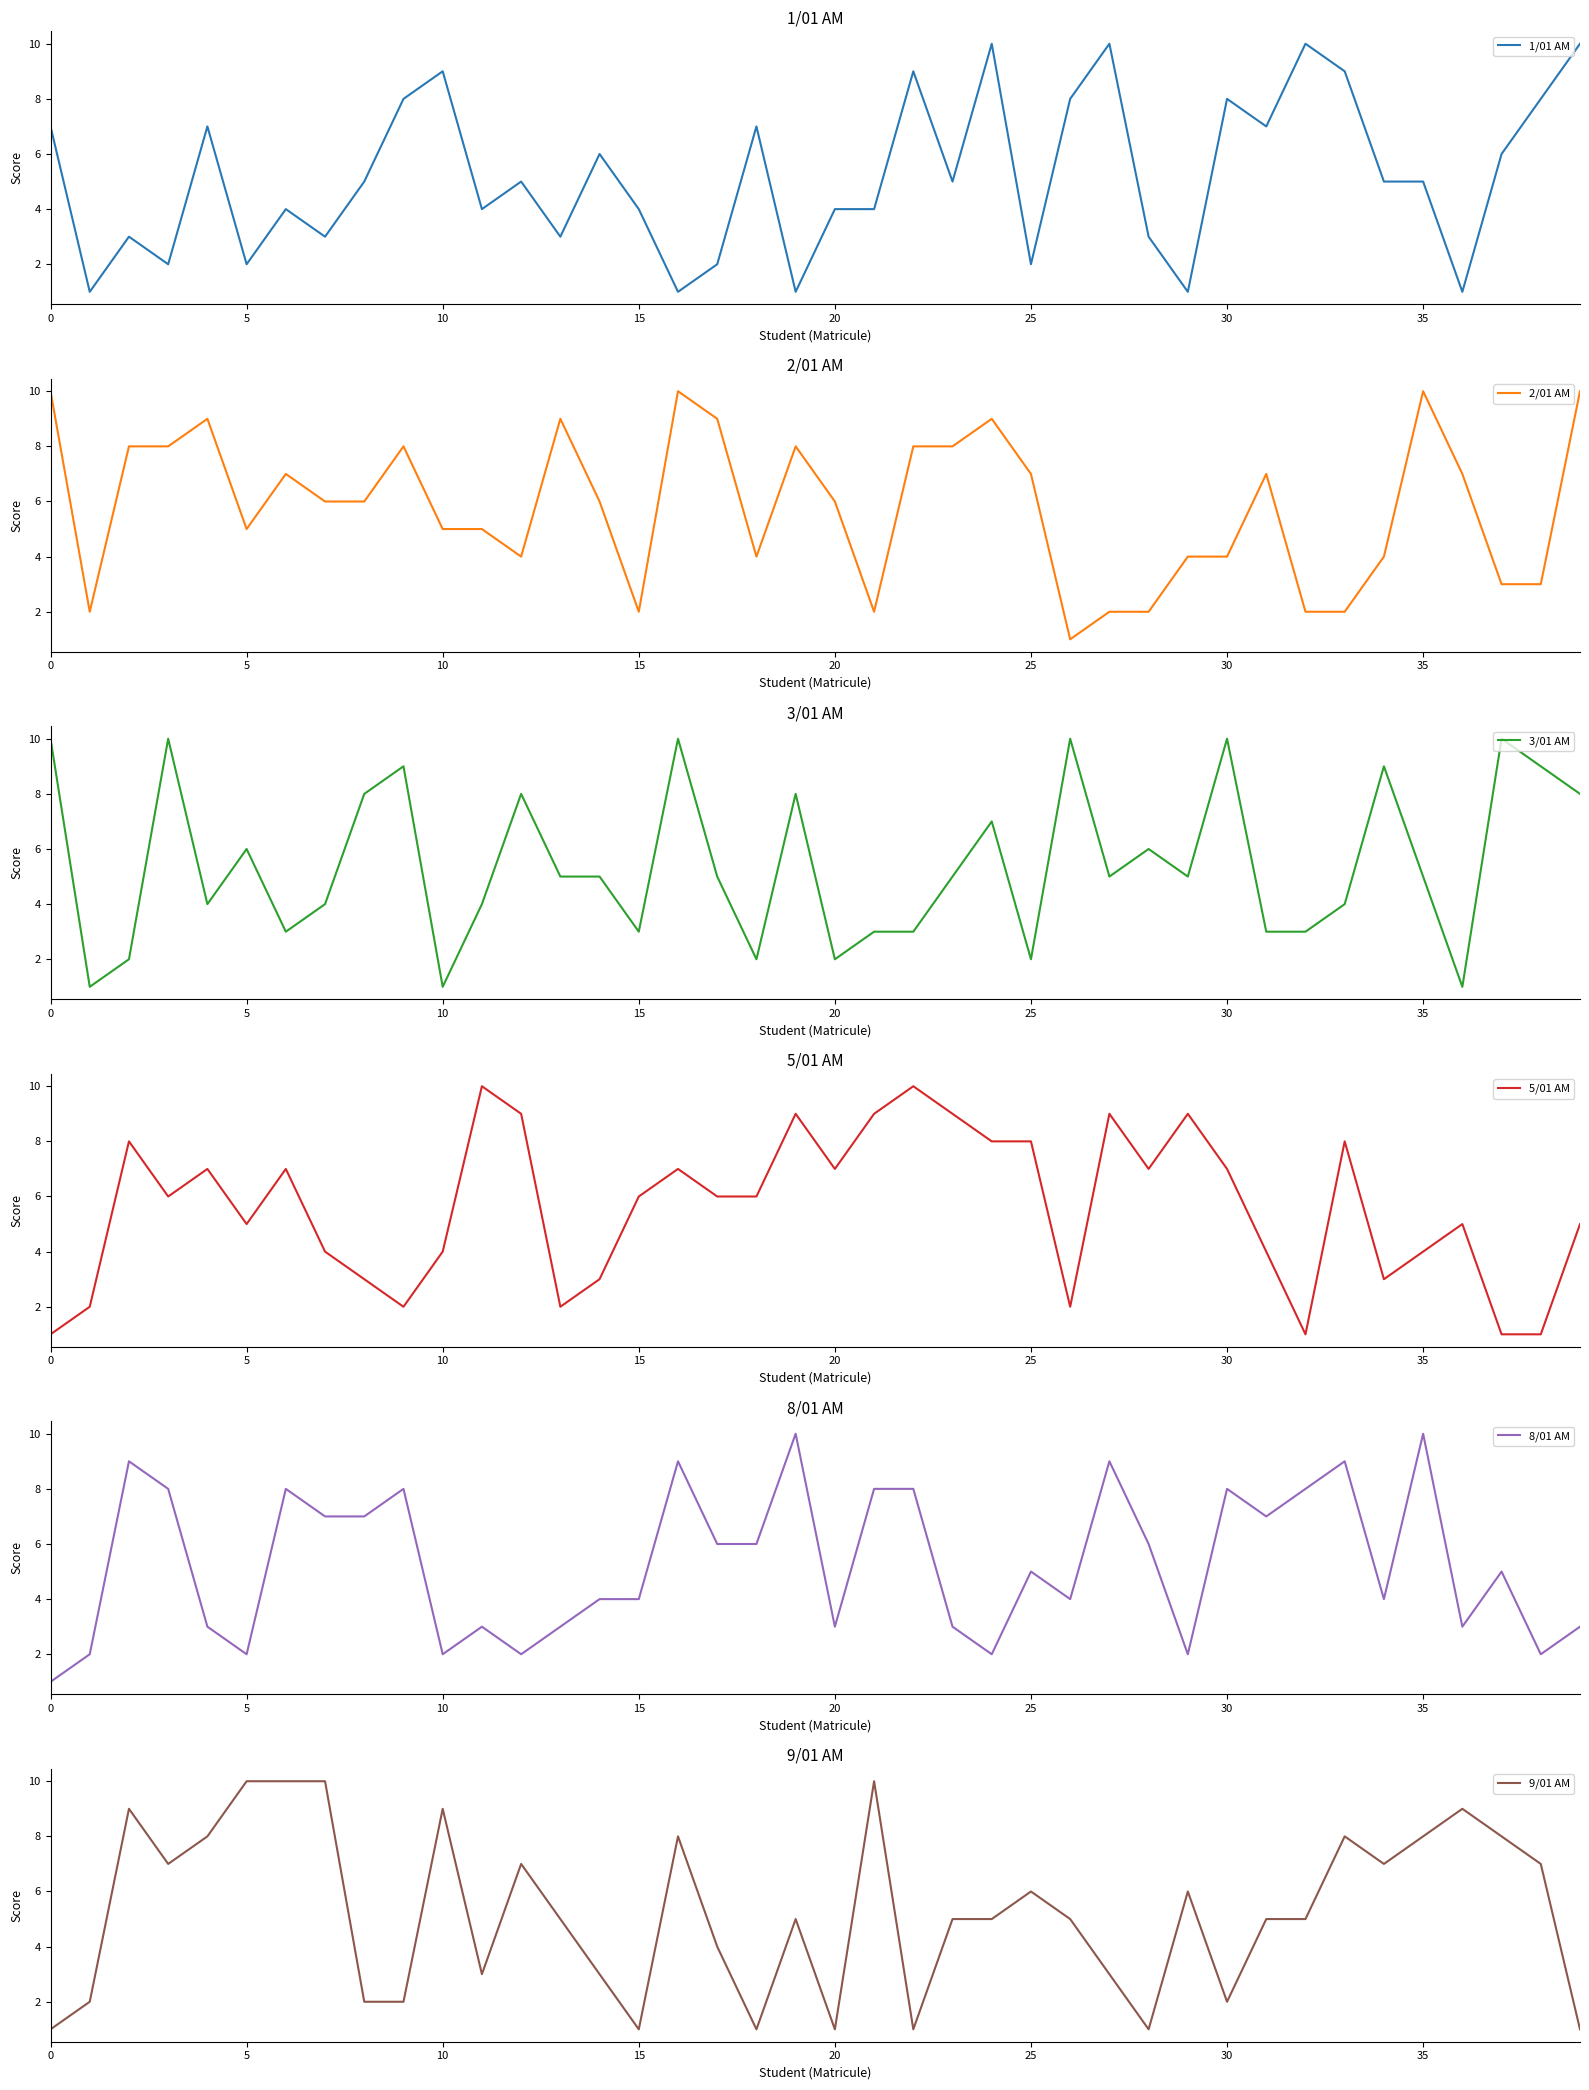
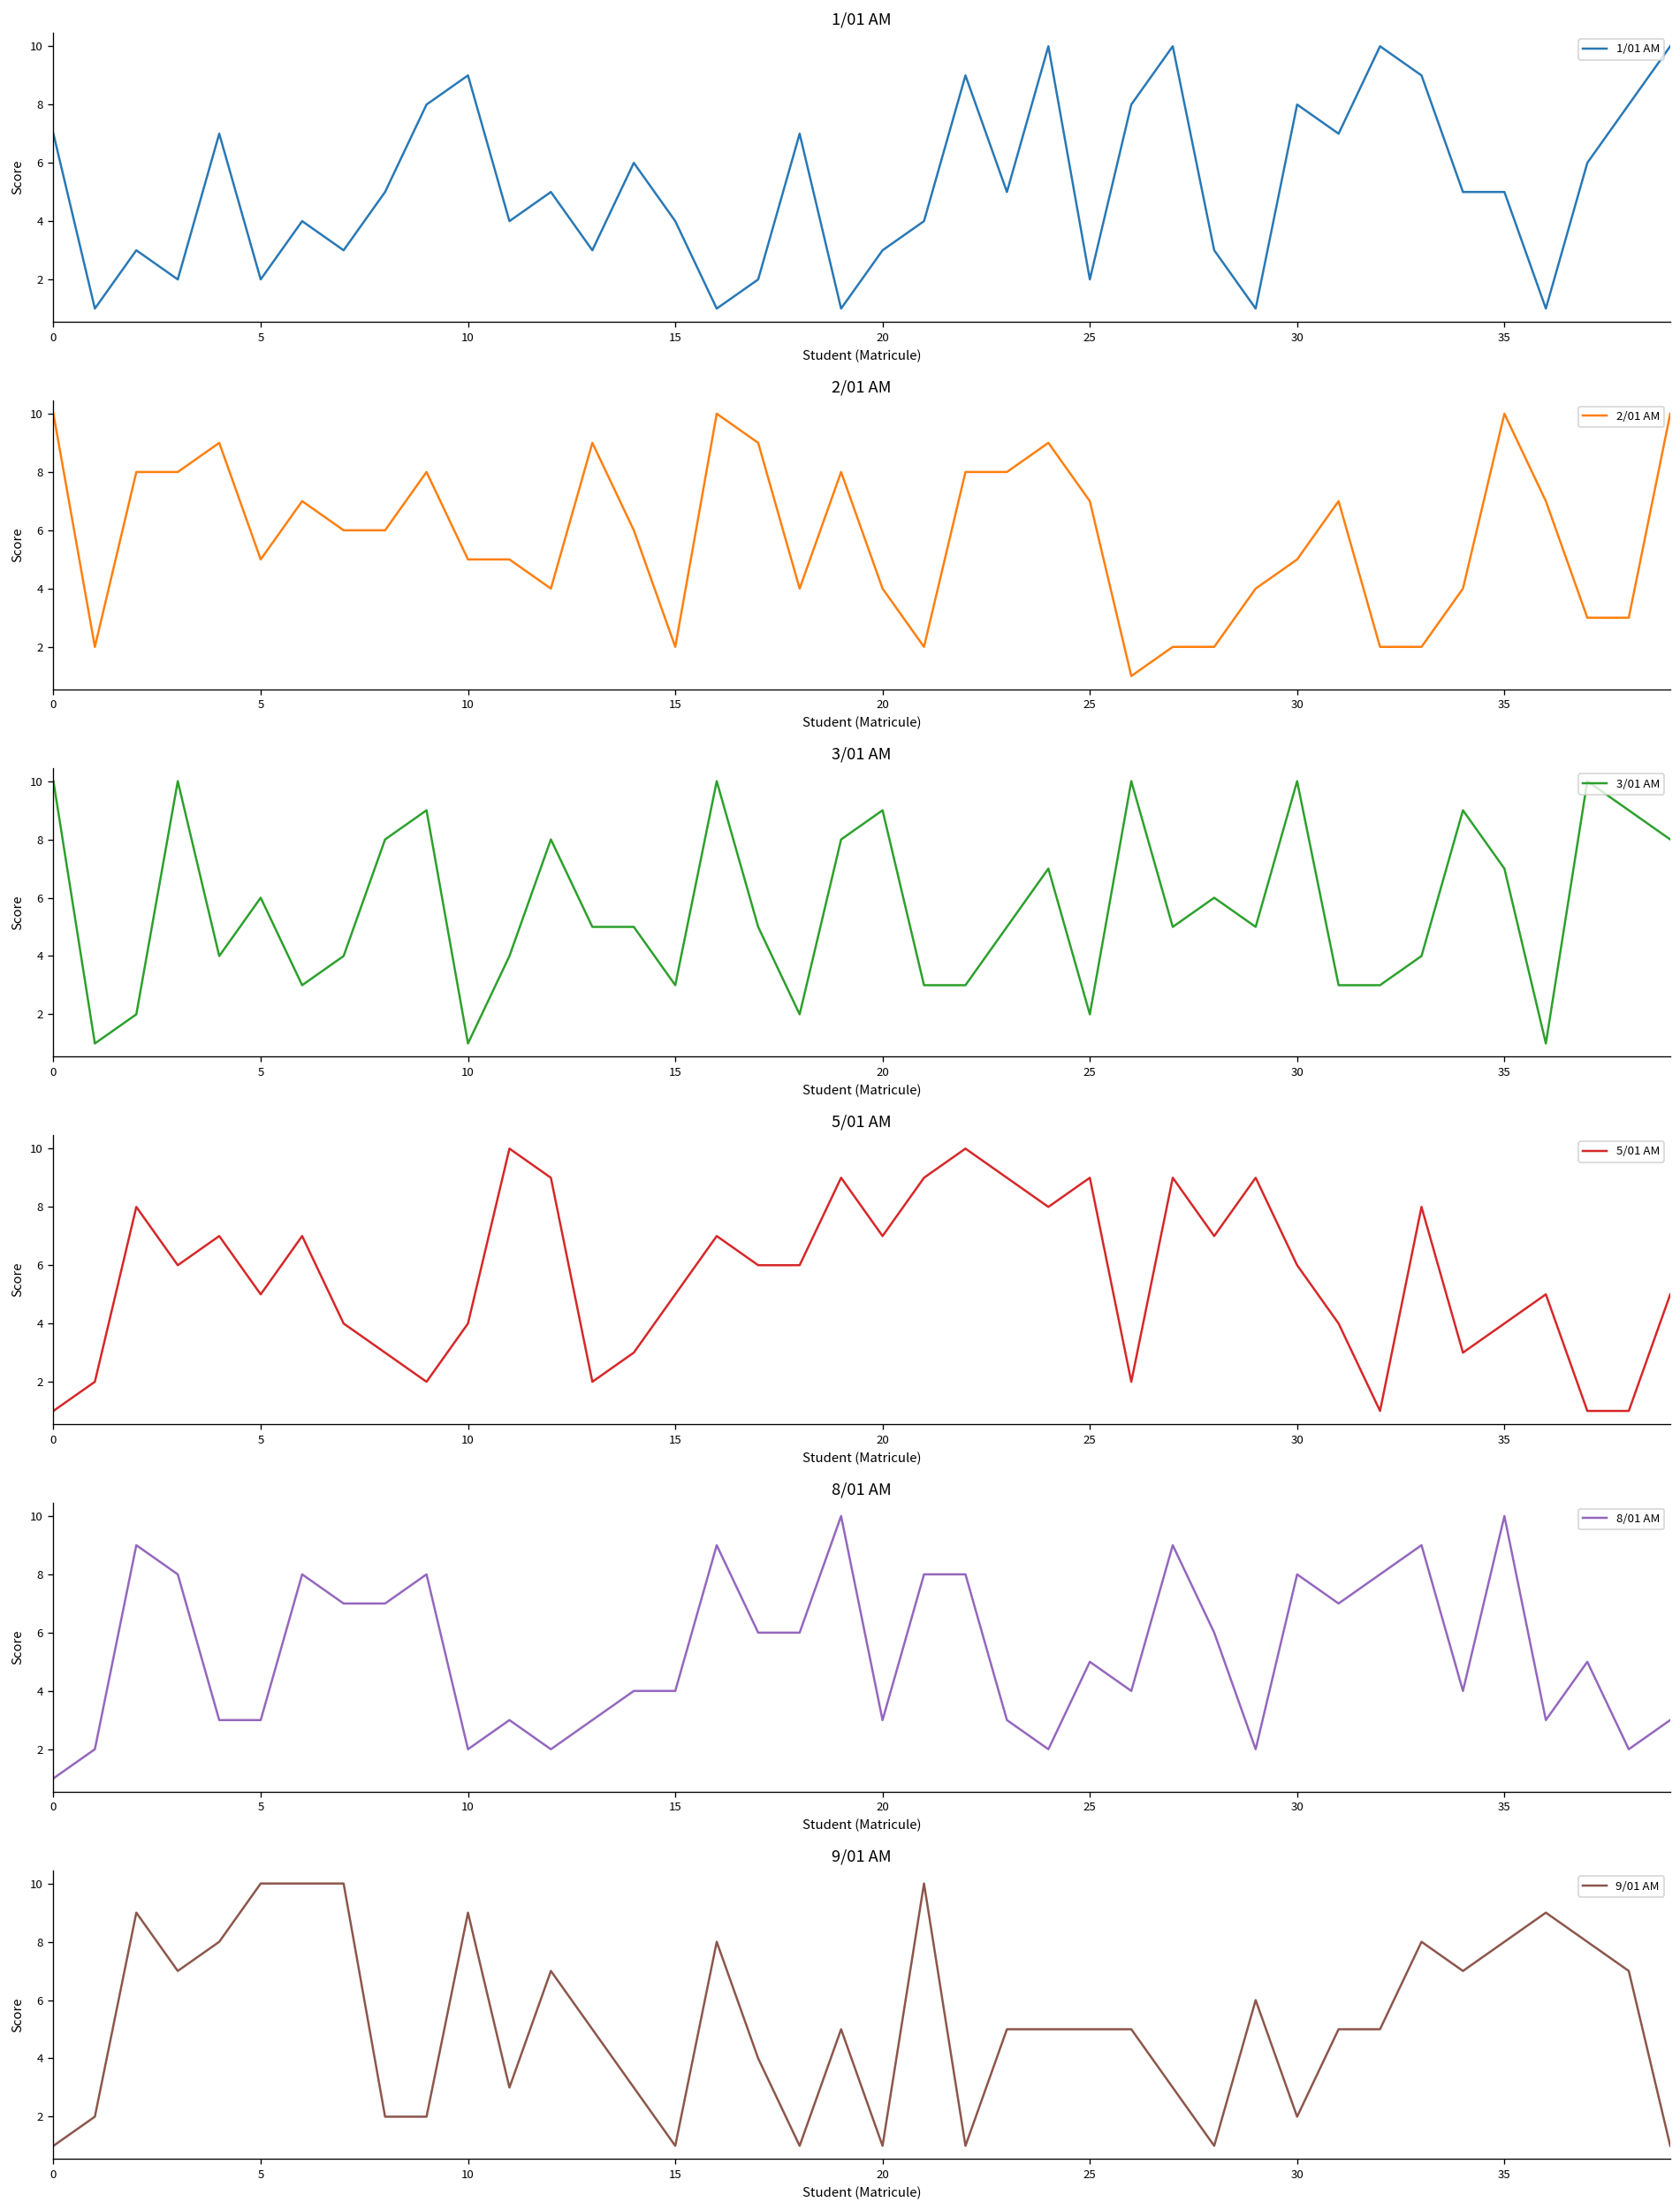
  {
    "1/01 AM": {
      "0": 7,
      "5": 2,
      "10": 9,
      "15": 4,
-     "20": 4,
+     "20": 3,
      "25": 2,
      "30": 8,
      "35": 5
    },
    "2/01 AM": {
      "0": 10,
      "5": 5,
      "10": 5,
      "15": 2,
-     "20": 6,
+     "20": 4,
      "25": 7,
-     "30": 4,
+     "30": 5,
      "35": 10
    },
    "3/01 AM": {
      "0": 10,
      "5": 6,
      "10": 1,
      "15": 3,
-     "20": 2,
+     "20": 9,
      "25": 2,
      "30": 10,
-     "35": 5
+     "35": 7
    },
    "5/01 AM": {
      "0": 1,
      "5": 5,
      "10": 4,
-     "15": 6,
+     "15": 5,
      "20": 7,
-     "25": 8,
-     "30": 7,
+     "25": 9,
+     "30": 6,
      "35": 4
    },
    "8/01 AM": {
      "0": 1,
-     "5": 2,
+     "5": 3,
      "10": 2,
      "15": 4,
      "20": 3,
      "25": 5,
      "30": 8,
      "35": 10
    },
    "9/01 AM": {
      "0": 1,
      "5": 10,
      "10": 9,
      "15": 1,
      "20": 1,
-     "25": 6,
+     "25": 5,
      "30": 2,
      "35": 8
    }
  }
